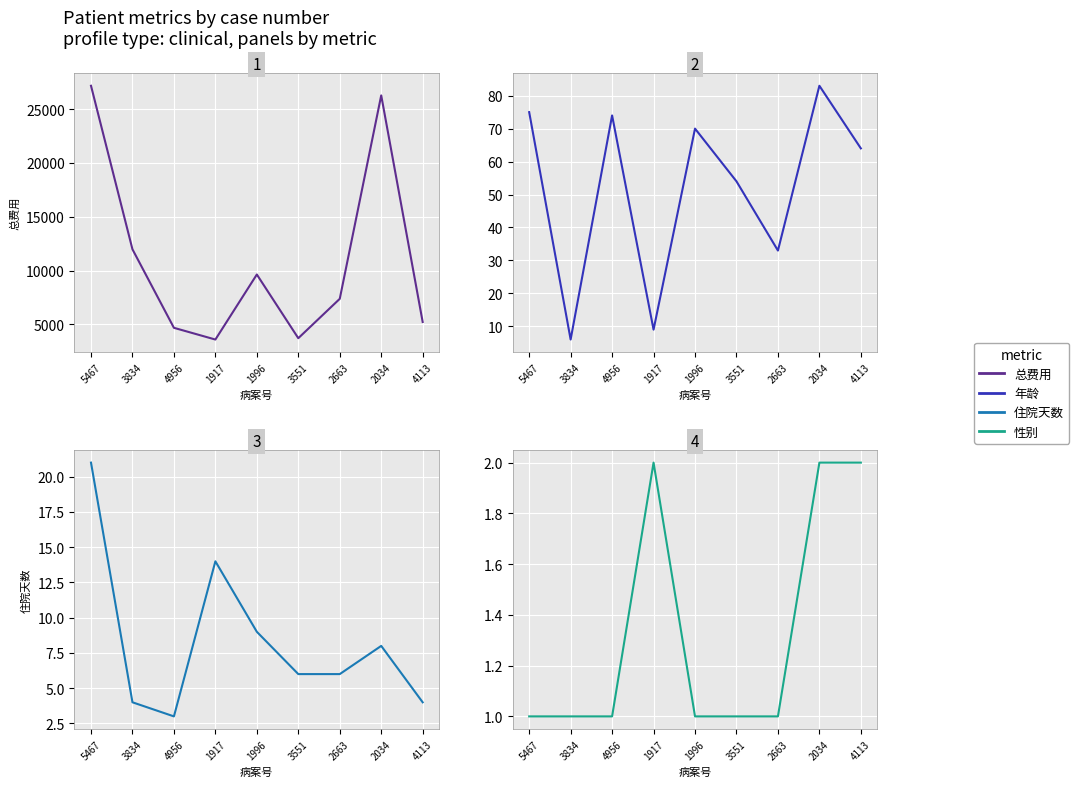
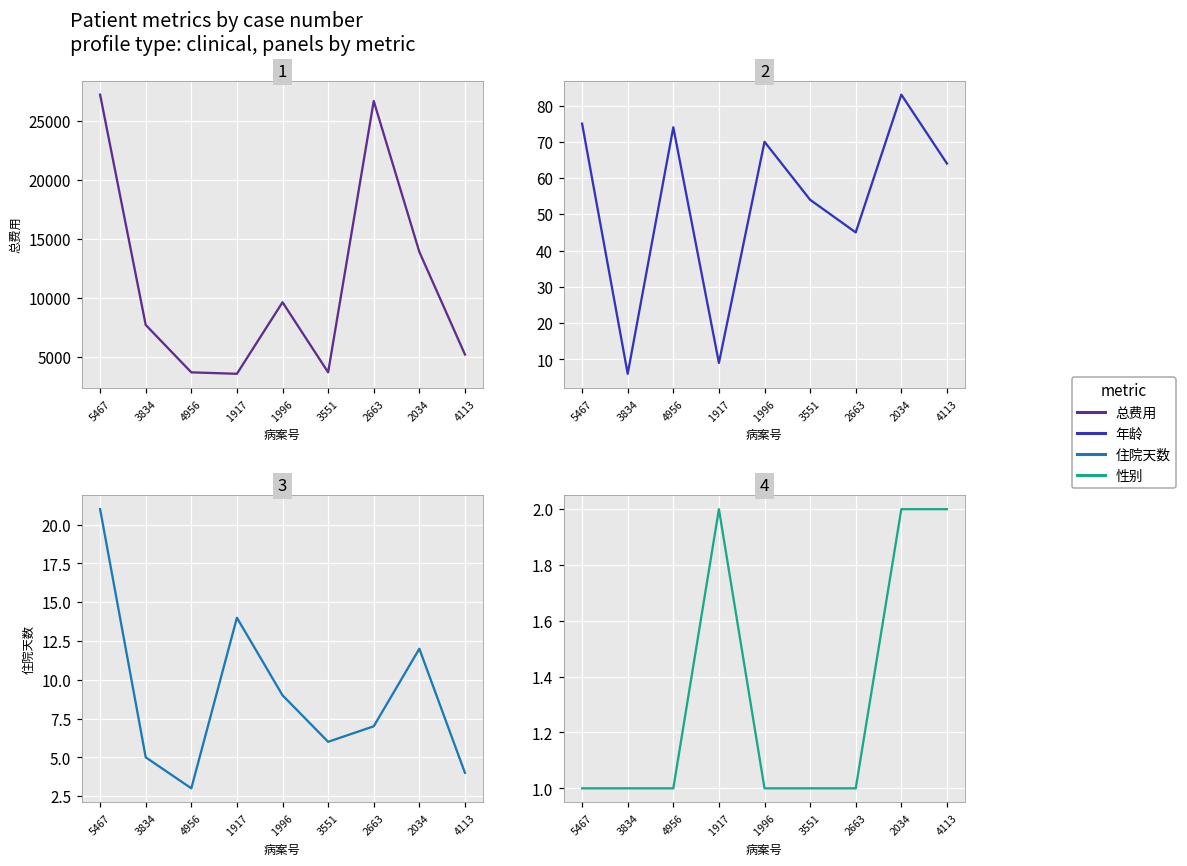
  {
    "1": {
      "5467": 27200,
-     "3834": 12000,
-     "4956": 4700,
+     "3834": 7700,
+     "4956": 3700,
      "1917": 3600,
      "1996": 9600,
      "3551": 3700,
-     "2663": 7400,
-     "2034": 26300,
+     "2663": 26700,
+     "2034": 13900,
      "4113": 5200
    },
    "2": {
      "5467": 75,
      "3834": 6,
      "4956": 74,
      "1917": 9,
      "1996": 70,
      "3551": 54,
-     "2663": 33,
+     "2663": 45,
      "2034": 83,
      "4113": 64
    },
    "3": {
      "5467": 21,
-     "3834": 4,
+     "3834": 5,
      "4956": 3,
      "1917": 14,
      "1996": 9,
      "3551": 6,
-     "2663": 6,
-     "2034": 8,
+     "2663": 7,
+     "2034": 12,
      "4113": 4
    },
    "4": {
      "5467": 1.00,
      "3834": 1.00,
      "4956": 1.00,
      "1917": 2.00,
      "1996": 1.00,
      "3551": 1.00,
      "2663": 1.00,
      "2034": 2.00,
      "4113": 2.00
    }
  }
